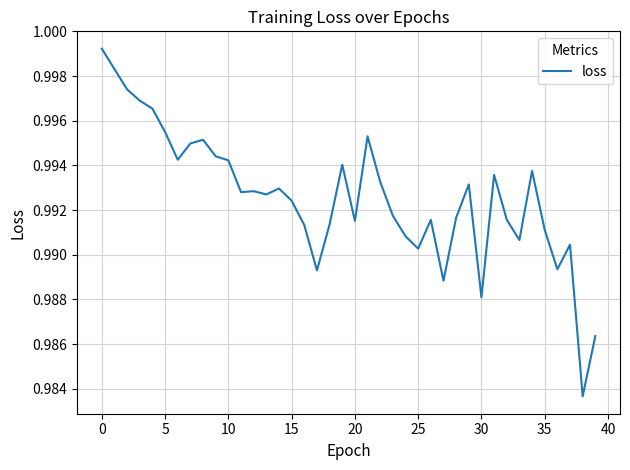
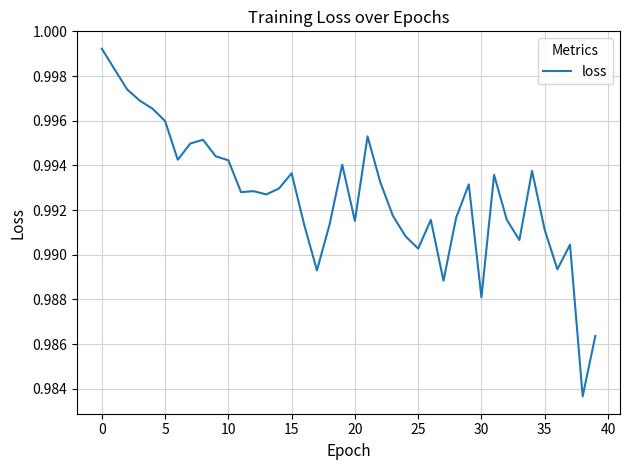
  {
    "0": 0.9992,
-   "5": 0.9955,
+   "5": 0.9960,
    "10": 0.9942,
-   "15": 0.9924,
+   "15": 0.9937,
    "20": 0.9915,
    "25": 0.9903,
    "30": 0.9881,
    "35": 0.9911
  }
